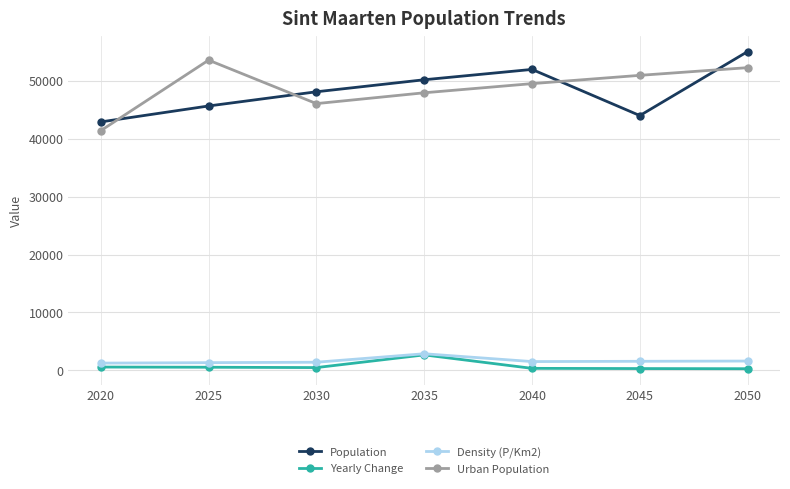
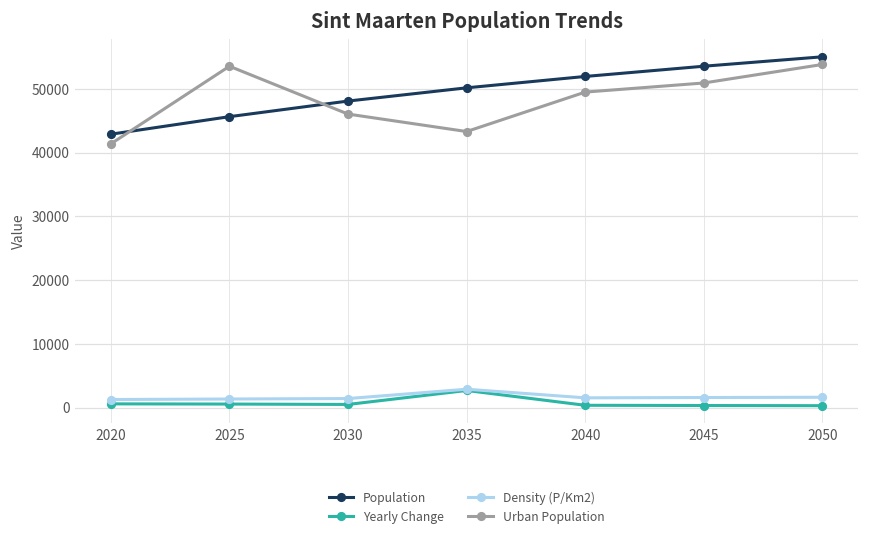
  {
    "Population": {
      "2020": 43000,
      "2025": 46000,
      "2030": 48000,
      "2035": 50000,
      "2040": 52000,
-     "2045": 44000,
+     "2045": 54000,
      "2050": 55000
    },
    "Yearly Change": {
      "2020": 1000,
      "2025": 1000,
      "2030": 0,
      "2040": 0,
      "2045": 0,
      "2050": 0
    },
    "Density (P/Km2)": {
      "2020": 1000,
      "2025": 1000,
      "2030": 1000,
      "2040": 2000,
      "2045": 2000,
      "2050": 2000
    },
    "Urban Population": {
      "2020": 41000,
      "2025": 54000,
      "2030": 46000,
-     "2035": 48000,
+     "2035": 43000,
      "2040": 49000,
      "2045": 51000,
-     "2050": 52000
+     "2050": 54000
    }
  }
